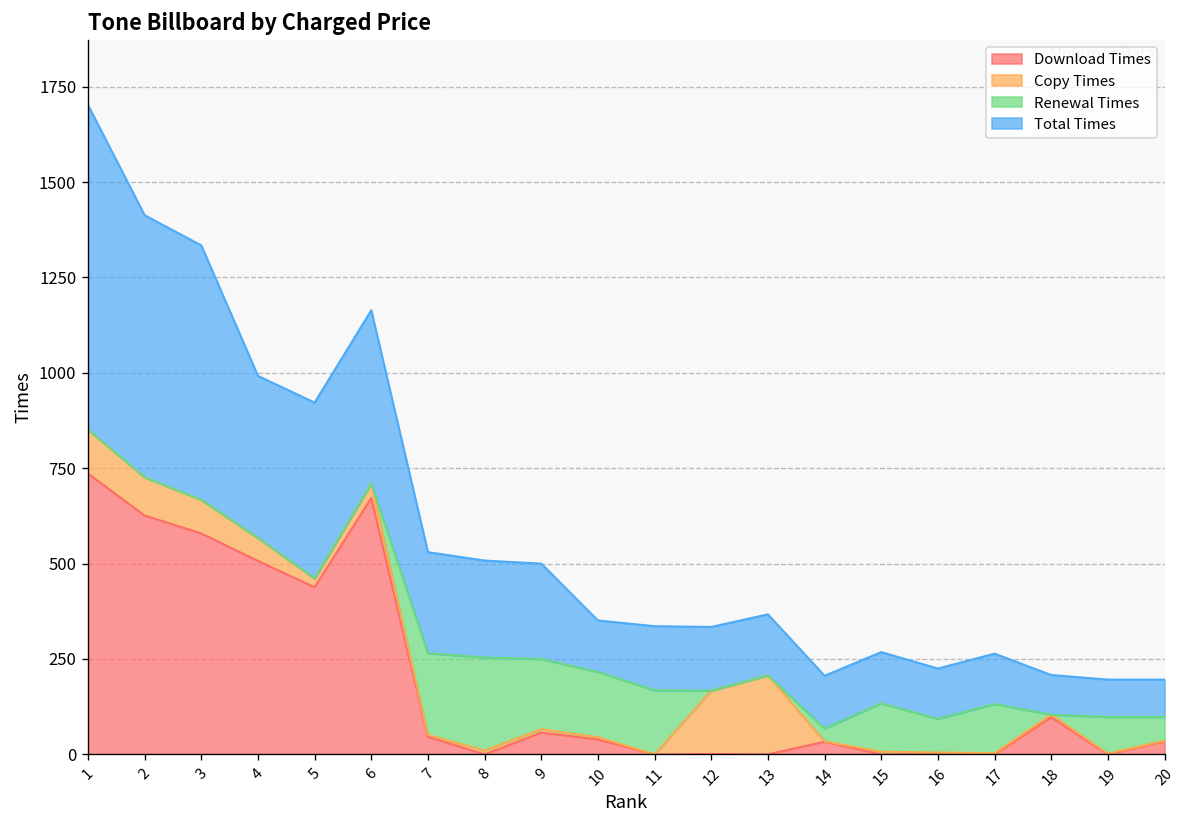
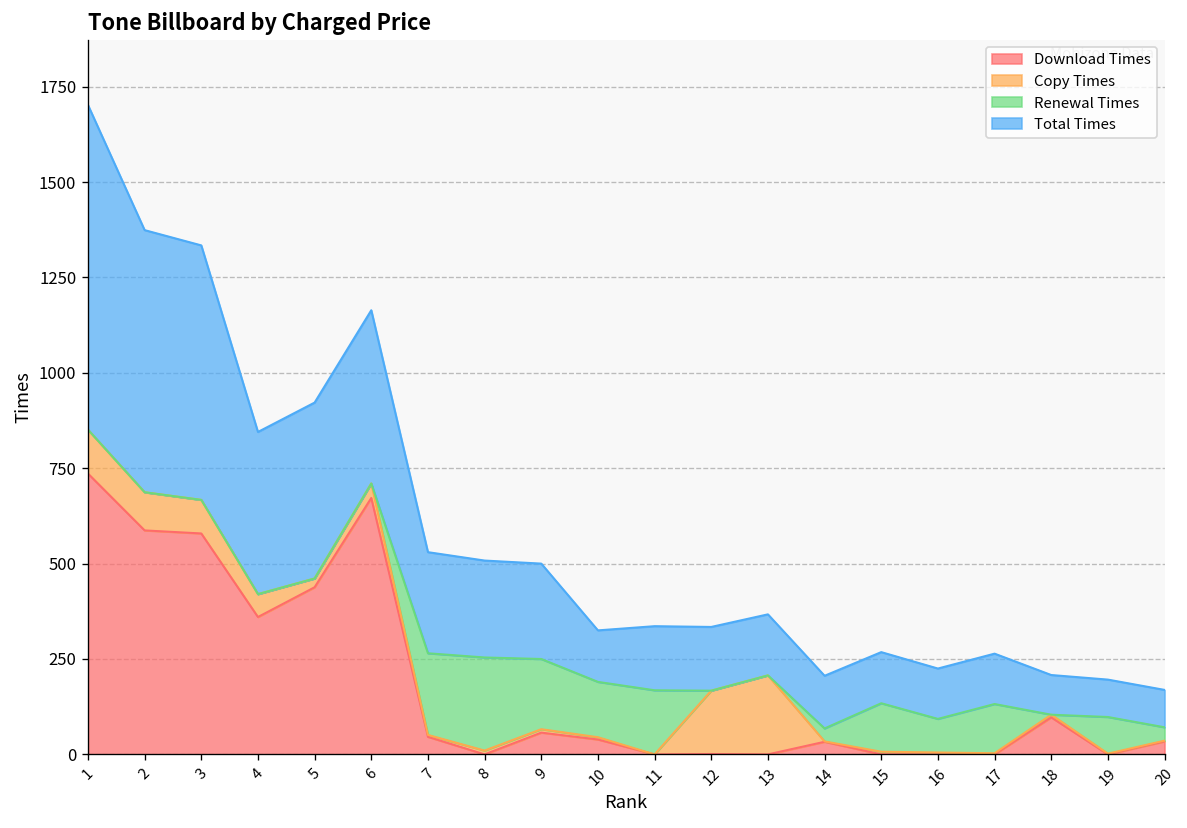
  {
    "Download Times": {
      "1": 740,
-     "2": 630,
+     "2": 590,
      "3": 580,
-     "4": 510,
+     "4": 360,
      "5": 440,
      "6": 670,
      "8": 0,
      "9": 60,
      "12": 0,
      "13": 0
    },
    "Copy Times": {
      "8": 10,
      "9": 10
    },
    "Renewal Times": {
      "7": 210,
      "8": 240,
      "9": 180,
-     "10": 170,
+     "10": 150,
      "11": 170,
      "14": 30,
      "15": 130,
      "16": 90,
      "17": 130,
      "19": 100,
-     "20": 60
+     "20": 40
    },
    "Total Times": {
      "1": 850,
      "2": 690,
      "3": 670,
      "4": 430,
      "5": 460,
      "6": 450,
      "7": 270,
      "8": 250,
      "9": 250,
      "10": 140,
      "11": 170,
      "12": 170,
      "13": 160,
      "14": 140,
      "15": 130,
      "16": 130,
      "17": 130,
      "18": 100,
      "19": 100,
      "20": 100
    }
  }
